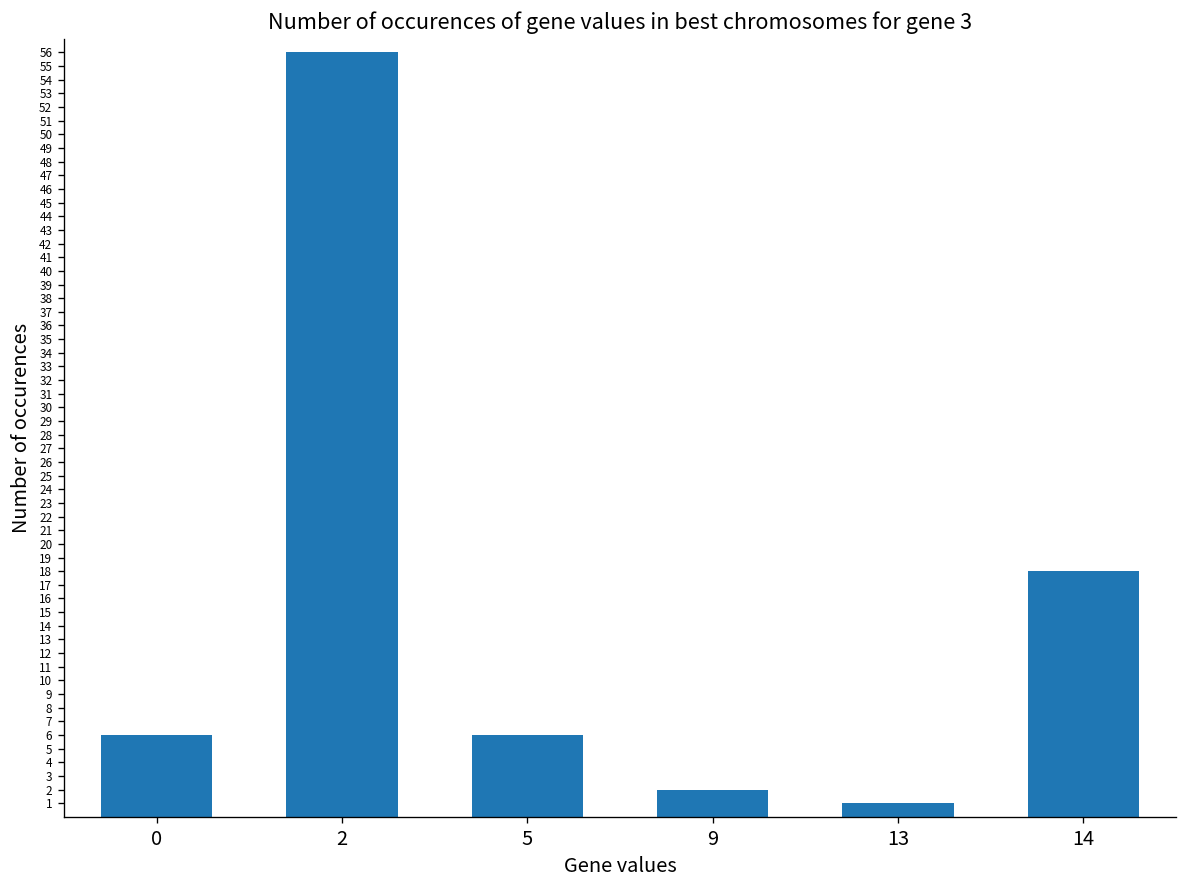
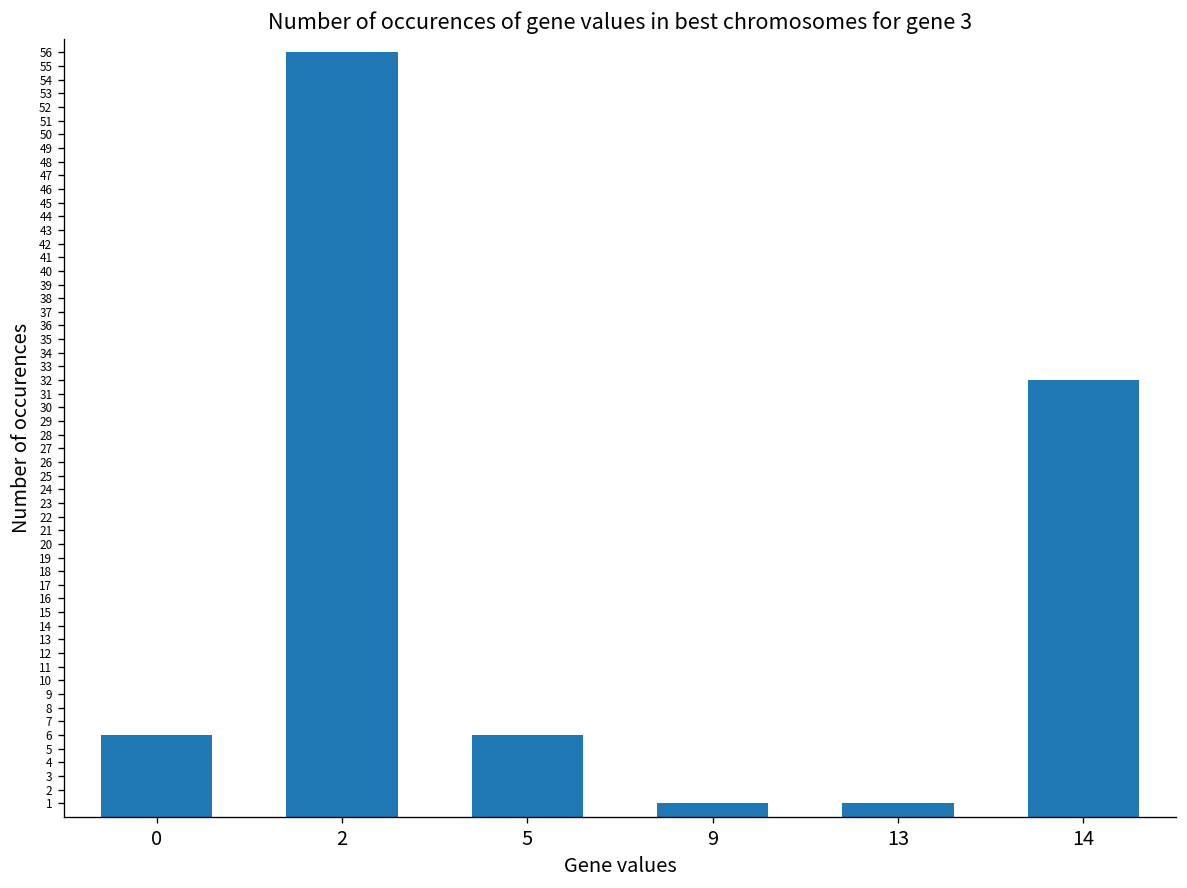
  {
    "0": 6,
    "2": 56,
    "5": 6,
-   "9": 2,
+   "9": 1,
    "13": 1,
-   "14": 18
+   "14": 32
  }
